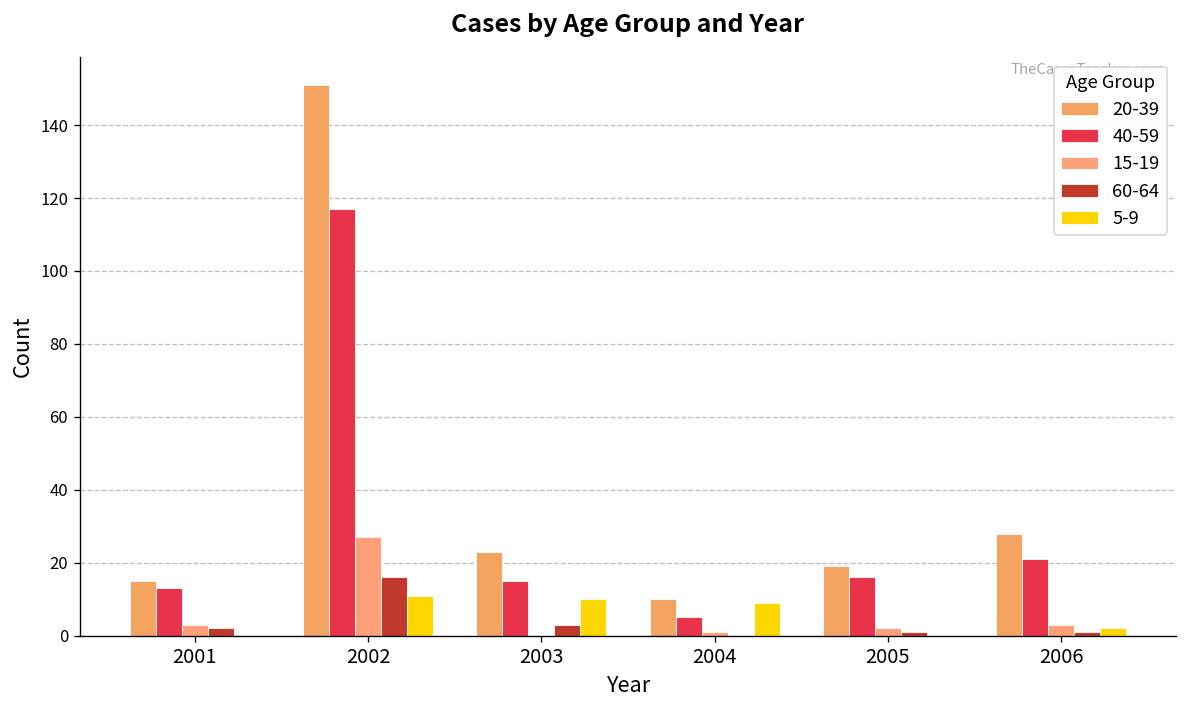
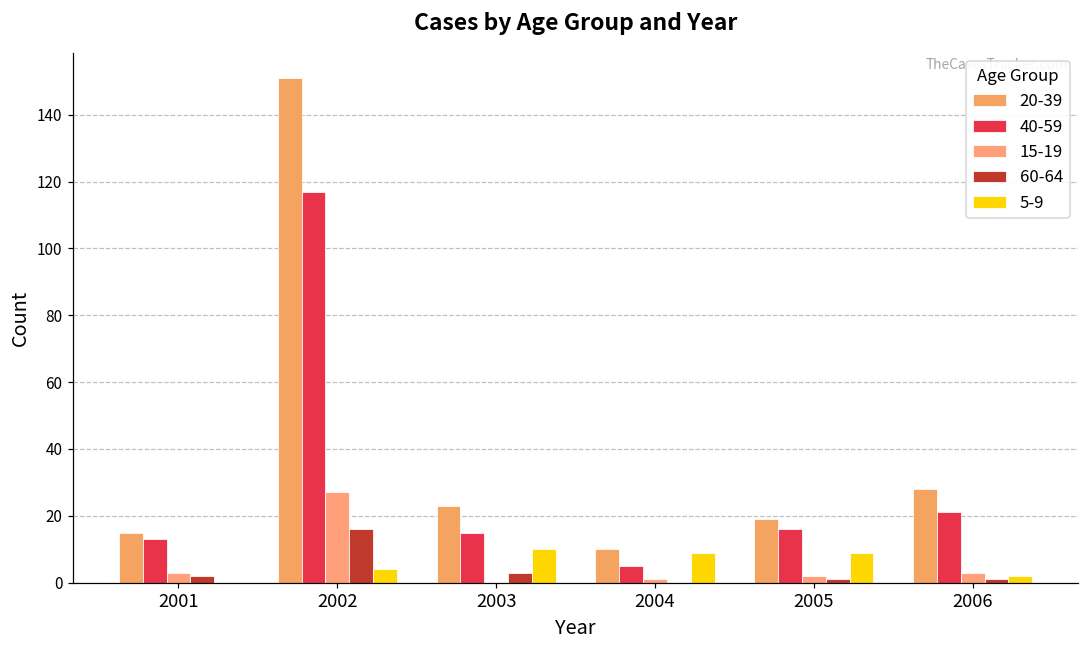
  {
    "5-9": {
      "2001": 0,
-     "2002": 11,
+     "2002": 4,
      "2003": 10,
      "2004": 9,
-     "2005": 0,
+     "2005": 9,
      "2006": 2
    }
  }
